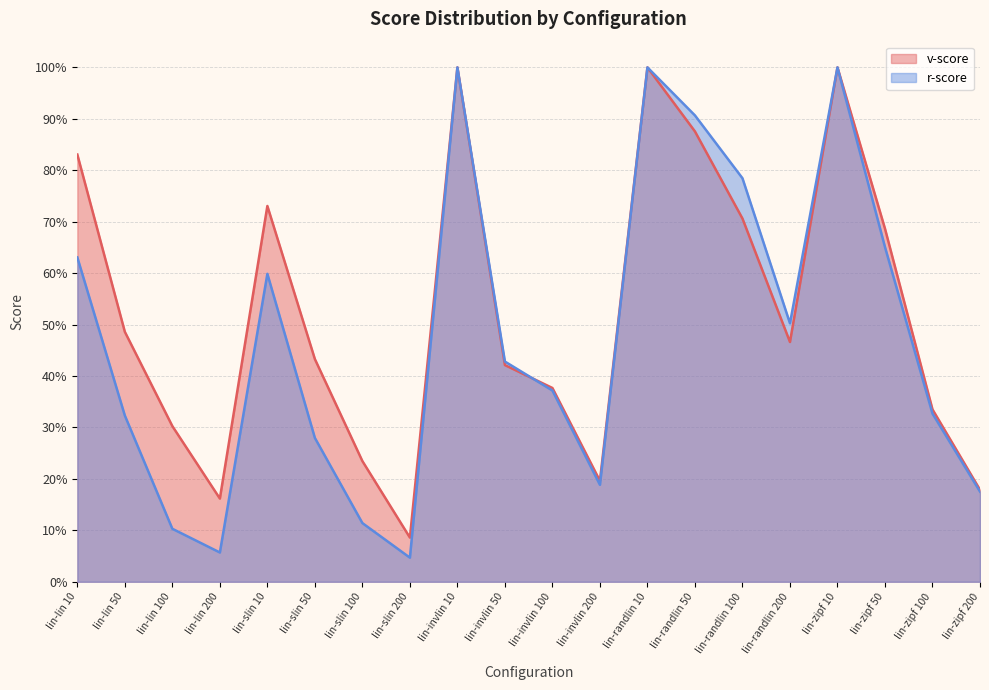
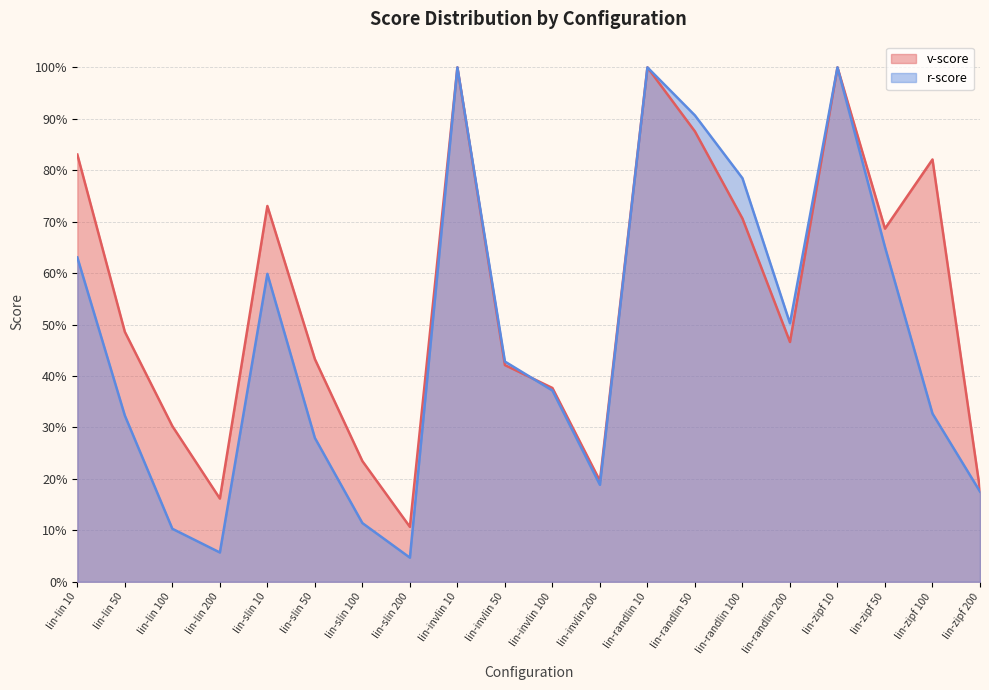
  {
    "v-score": {
      "lin-lin 10": "83%",
      "lin-lin 50": "49%",
      "lin-lin 100": "30%",
      "lin-lin 200": "16%",
      "lin-slin 10": "73%",
      "lin-slin 50": "43%",
      "lin-slin 100": "23%",
-     "lin-slin 200": "9%",
+     "lin-slin 200": "11%",
      "lin-invlin 50": "42%",
      "lin-invlin 200": "20%",
      "lin-randlin 50": "88%",
      "lin-randlin 100": "71%",
      "lin-randlin 200": "47%",
      "lin-zipf 50": "69%",
-     "lin-zipf 100": "34%"
+     "lin-zipf 100": "82%"
    },
    "r-score": {
      "lin-lin 10": "63%",
      "lin-lin 50": "32%",
      "lin-lin 100": "10%",
      "lin-lin 200": "6%",
      "lin-slin 10": "60%",
      "lin-slin 50": "28%",
      "lin-slin 100": "11%",
      "lin-slin 200": "5%",
      "lin-invlin 50": "43%",
      "lin-invlin 200": "19%",
      "lin-randlin 50": "91%",
      "lin-randlin 100": "78%",
      "lin-randlin 200": "50%",
      "lin-zipf 50": "65%",
      "lin-zipf 100": "33%"
    }
  }
